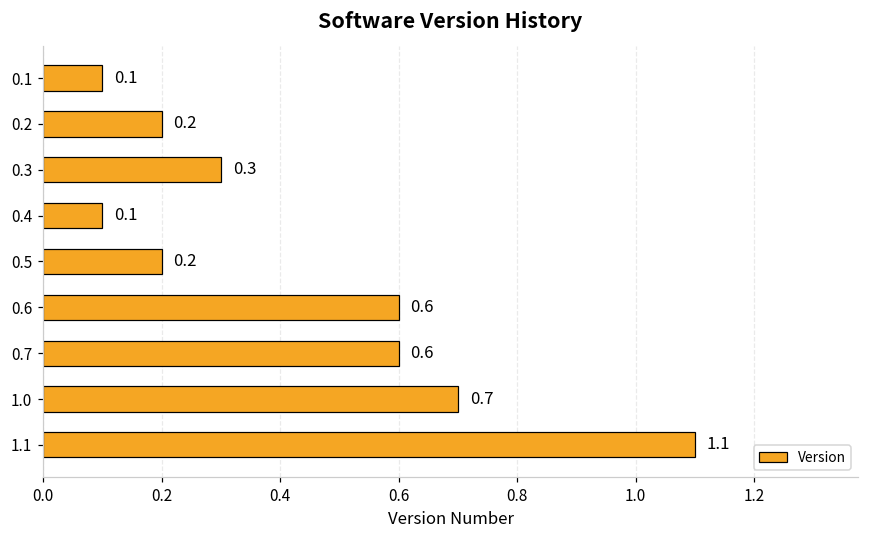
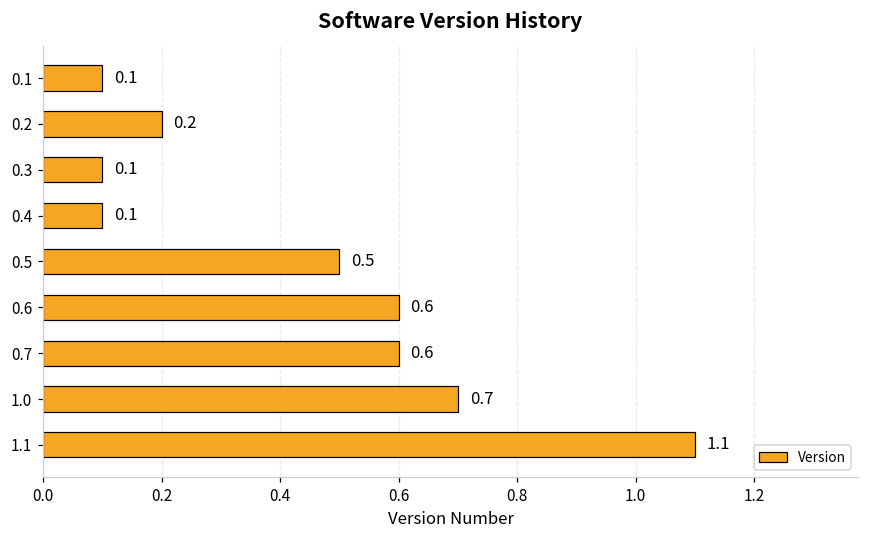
  {
    "0.1": 0.1,
    "0.2": 0.2,
-   "0.3": 0.3,
+   "0.3": 0.1,
    "0.4": 0.1,
-   "0.5": 0.2,
+   "0.5": 0.5,
    "0.6": 0.6,
    "0.7": 0.6,
    "1.0": 0.7,
    "1.1": 1.1
  }
